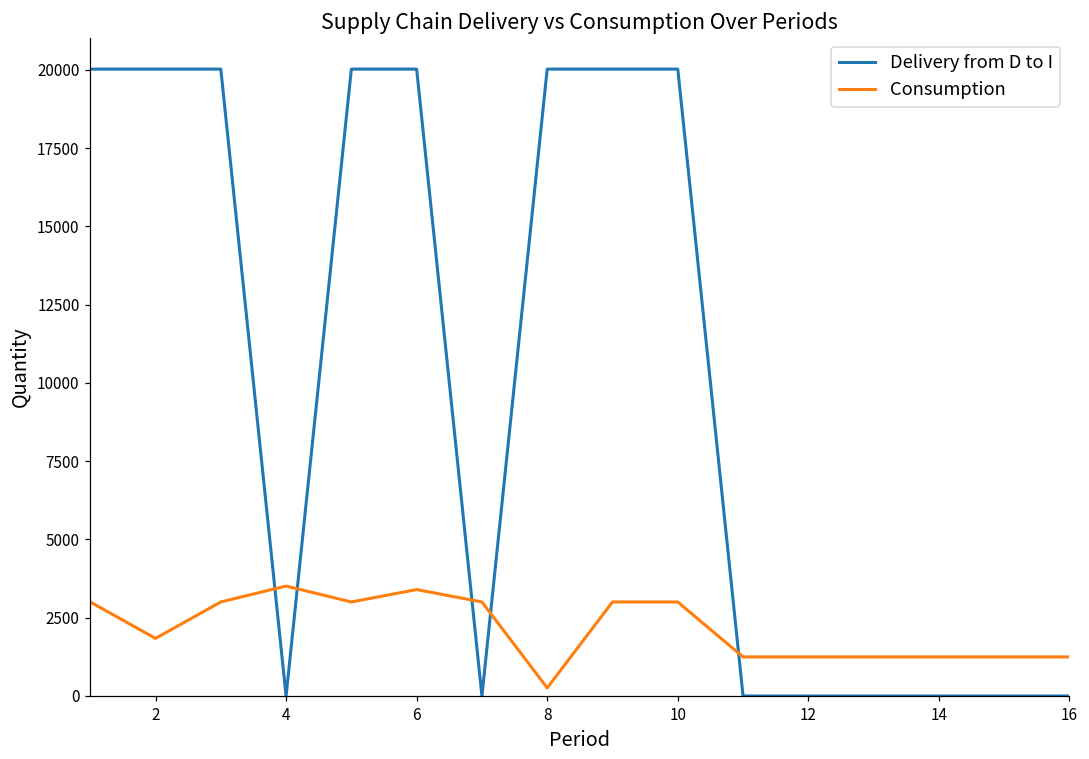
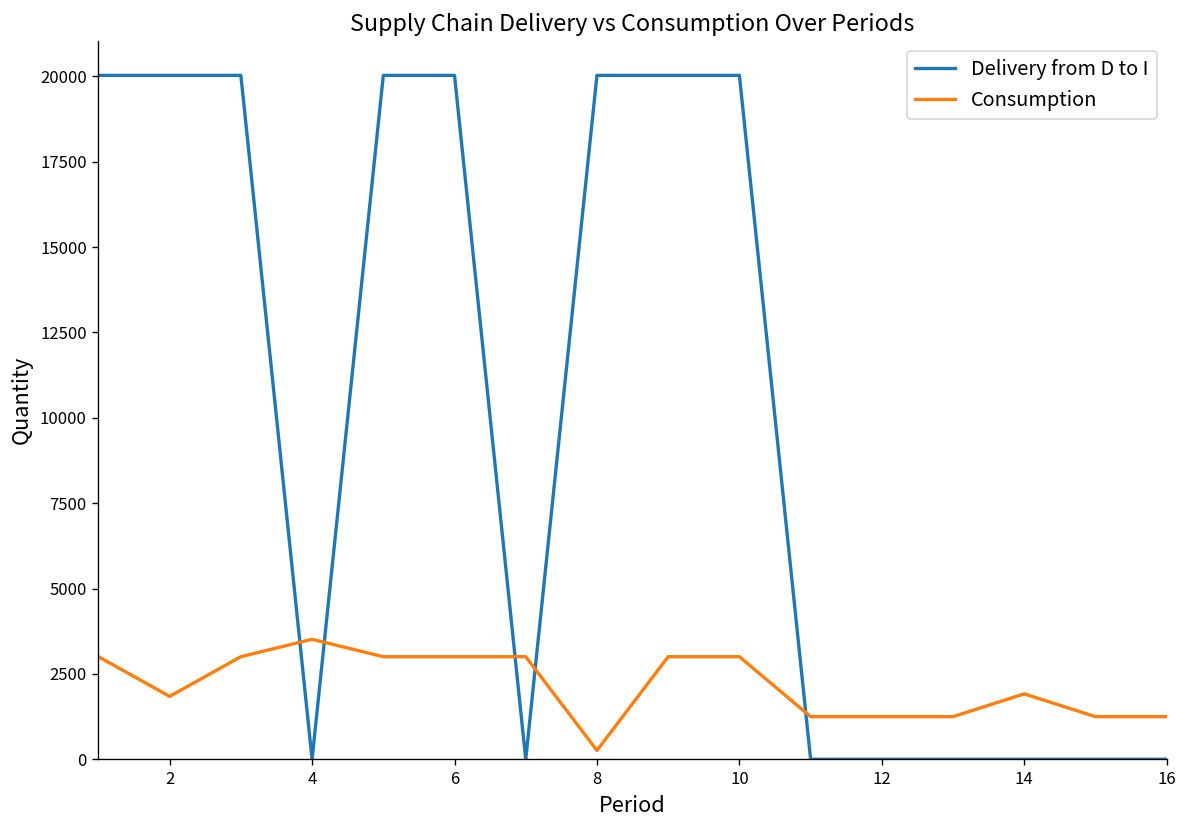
  {
    "Delivery from D to I": {
      "2": 20000,
      "4": 0,
      "6": 20000,
      "8": 20000,
      "10": 20000,
      "12": 0,
      "14": 0,
      "16": 0
    },
    "Consumption": {
      "2": 1800,
      "4": 3500,
-     "6": 3400,
+     "6": 3000,
      "8": 300,
      "10": 3000,
      "12": 1200,
-     "14": 1200,
+     "14": 1900,
      "16": 1200
    }
  }
